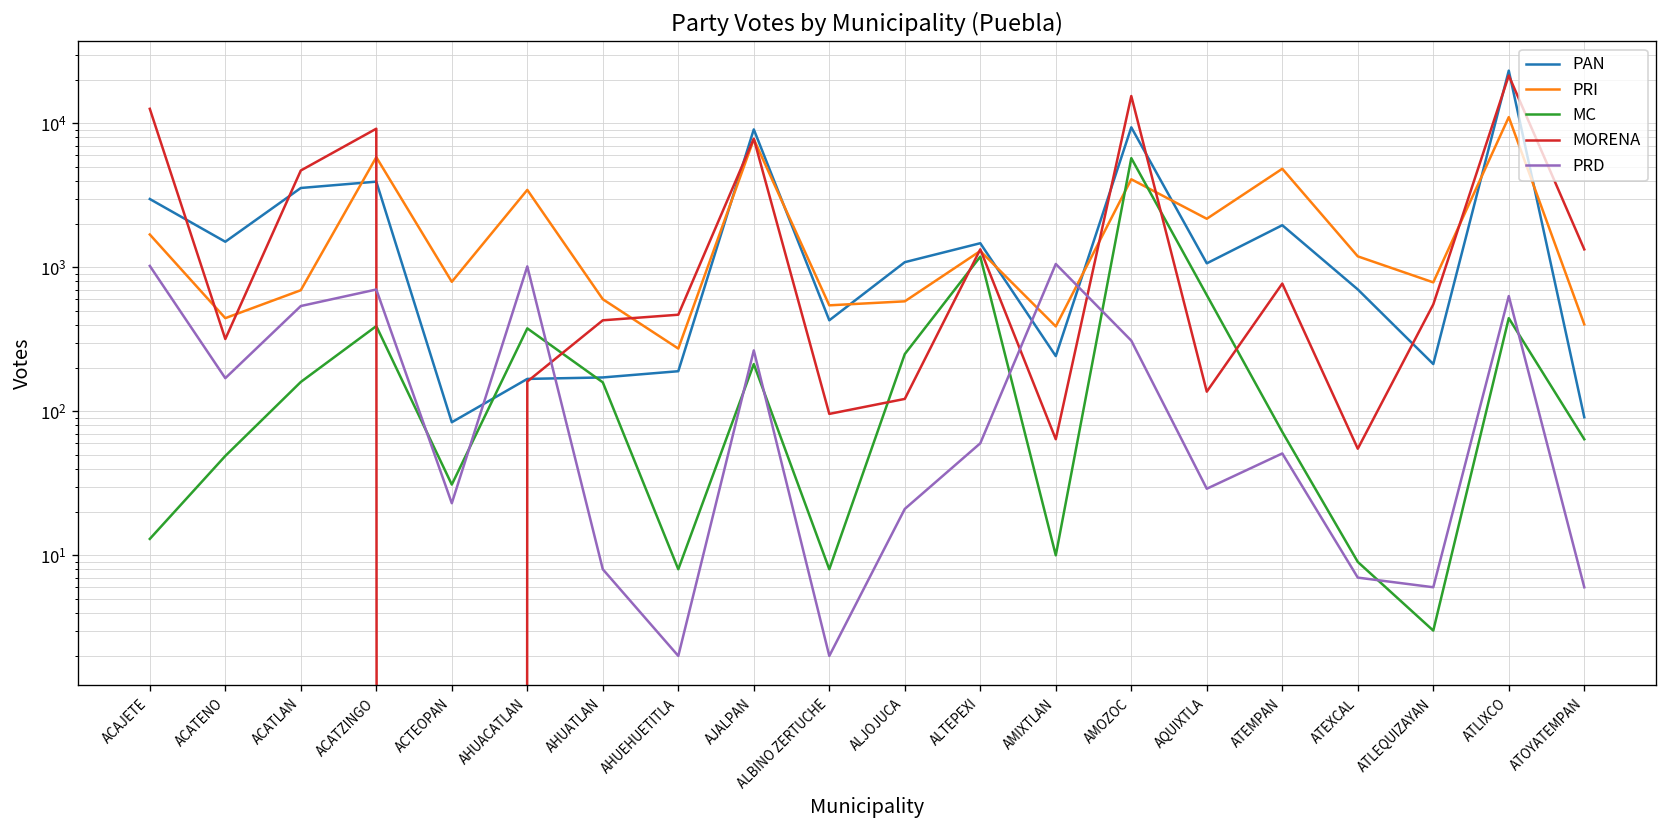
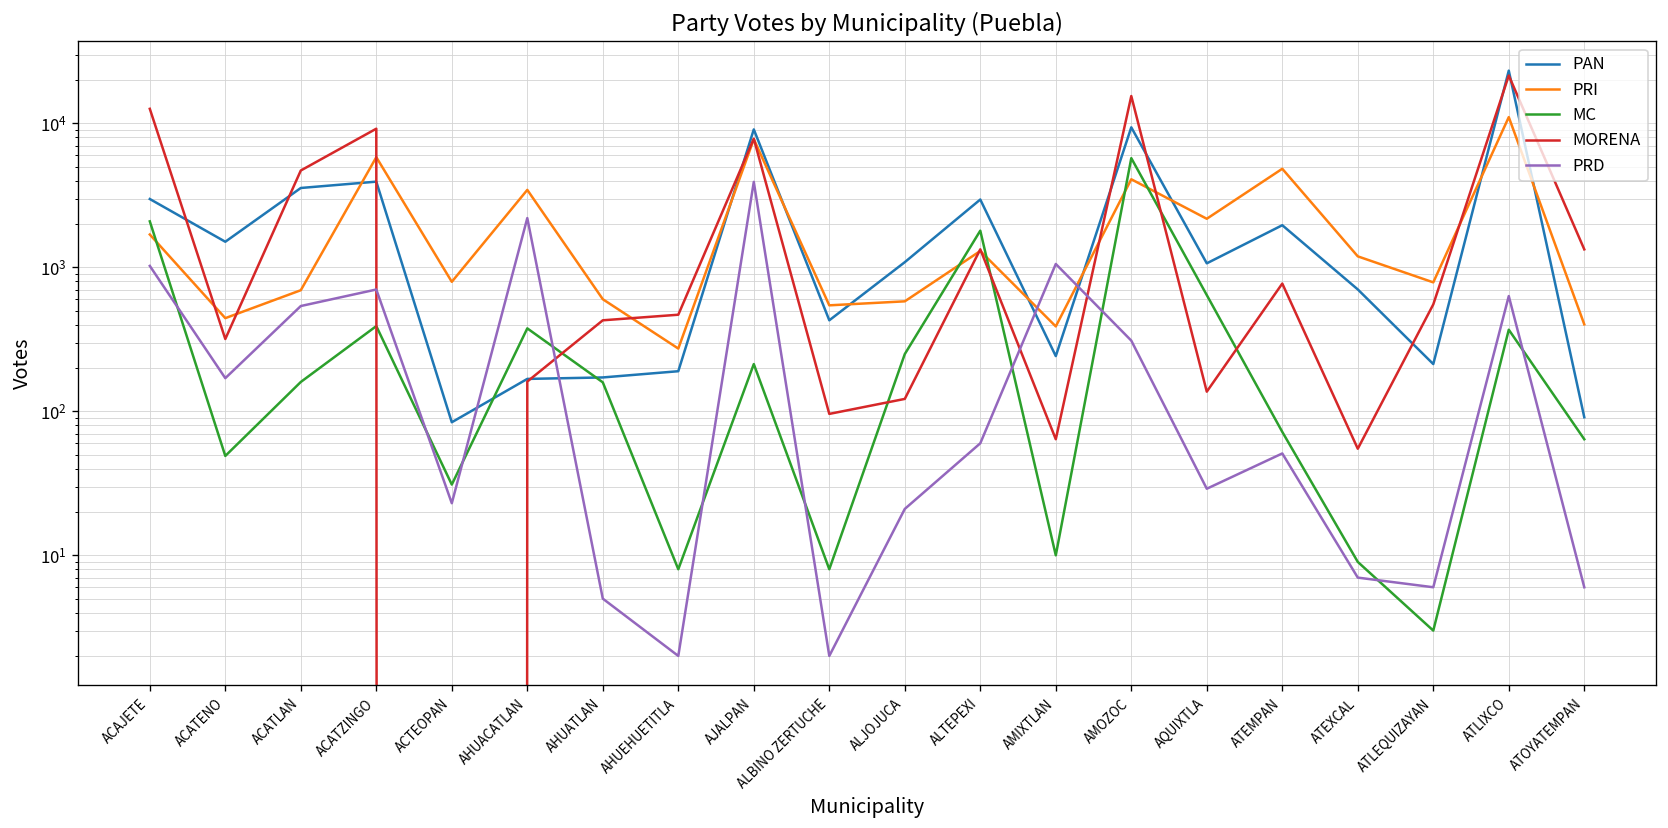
  {
    "PAN": {
      "ACAJETE": 3000,
      "ACATENO": 1500,
      "ACATLAN": 3600,
      "ACATZINGO": 3900,
      "ACTEOPAN": 80,
      "AHUATLAN": 170,
      "AHUEHUETITLA": 190,
      "AJALPAN": 9000,
      "ALBINO ZERTUCHE": 430,
      "ALJOJUCA": 1100,
-     "ALTEPEXI": 1500,
+     "ALTEPEXI": 3000,
      "AMIXTLAN": 240,
      "AMOZOC": 9000,
      "AQUIXTLA": 1100,
      "ATEMPAN": 2000,
      "ATEXCAL": 700,
      "ATLEQUIZAYAN": 210,
      "ATLIXCO": 23000,
      "ATOYATEMPAN": 90
    },
    "PRI": {
      "ACAJETE": 1700,
      "ACATENO": 440,
      "ACATLAN": 700,
      "ACATZINGO": 6000,
      "ACTEOPAN": 800,
      "AHUACATLAN": 3500,
      "AHUATLAN": 600,
      "AHUEHUETITLA": 270,
      "ALBINO ZERTUCHE": 500,
      "ALJOJUCA": 600,
      "AMIXTLAN": 390,
      "AMOZOC": 4100,
      "AQUIXTLA": 2200,
      "ATEMPAN": 4800,
      "ATEXCAL": 1200,
      "ATLEQUIZAYAN": 800,
      "ATLIXCO": 11000,
      "ATOYATEMPAN": 400
    },
    "MC": {
-     "ACAJETE": 13,
+     "ACAJETE": 2100,
      "ACATENO": 49,
      "ACATLAN": 160,
      "ACATZINGO": 390,
      "ACTEOPAN": 31,
      "AHUACATLAN": 380,
      "AHUATLAN": 160,
      "AHUEHUETITLA": 8,
      "AJALPAN": 210,
      "ALBINO ZERTUCHE": 8,
      "ALJOJUCA": 250,
-     "ALTEPEXI": 1200,
+     "ALTEPEXI": 1800,
      "AMIXTLAN": 10,
      "AMOZOC": 6000,
      "AQUIXTLA": 600,
      "ATEMPAN": 70,
      "ATEXCAL": 9,
      "ATLEQUIZAYAN": 3,
-     "ATLIXCO": 440,
+     "ATLIXCO": 370,
      "ATOYATEMPAN": 60
    },
    "MORENA": {
      "ACAJETE": 13000,
      "ACATENO": 320,
      "ACATLAN": 4700,
      "ACATZINGO": 9000,
      "AHUATLAN": 430,
      "AHUEHUETITLA": 470,
      "ALBINO ZERTUCHE": 100,
      "ALJOJUCA": 120,
      "AMIXTLAN": 60,
      "AMOZOC": 15000,
      "AQUIXTLA": 140,
      "ATEMPAN": 800,
      "ATEXCAL": 60,
      "ATLEQUIZAYAN": 600,
      "ATLIXCO": 22000,
      "ATOYATEMPAN": 1300
    },
    "PRD": {
      "ACAJETE": 1000,
      "ACATENO": 170,
      "ACATLAN": 500,
      "ACATZINGO": 700,
      "ACTEOPAN": 23,
-     "AHUACATLAN": 1000,
-     "AHUATLAN": 8,
+     "AHUACATLAN": 2200,
+     "AHUATLAN": 5,
      "AHUEHUETITLA": 2,
-     "AJALPAN": 270,
+     "AJALPAN": 3900,
      "ALBINO ZERTUCHE": 2,
      "ALJOJUCA": 21,
      "ALTEPEXI": 60,
      "AMIXTLAN": 1100,
      "AMOZOC": 310,
      "AQUIXTLA": 29,
      "ATEMPAN": 51,
      "ATEXCAL": 7,
      "ATLEQUIZAYAN": 6,
      "ATLIXCO": 600,
      "ATOYATEMPAN": 6
    }
  }
